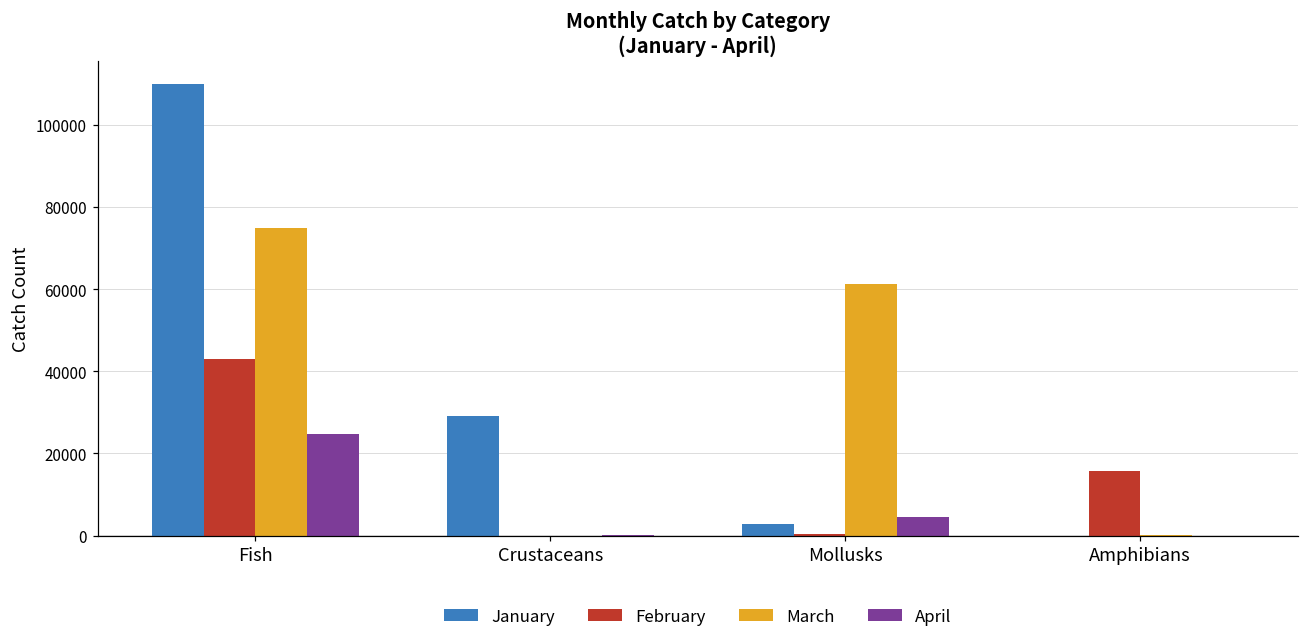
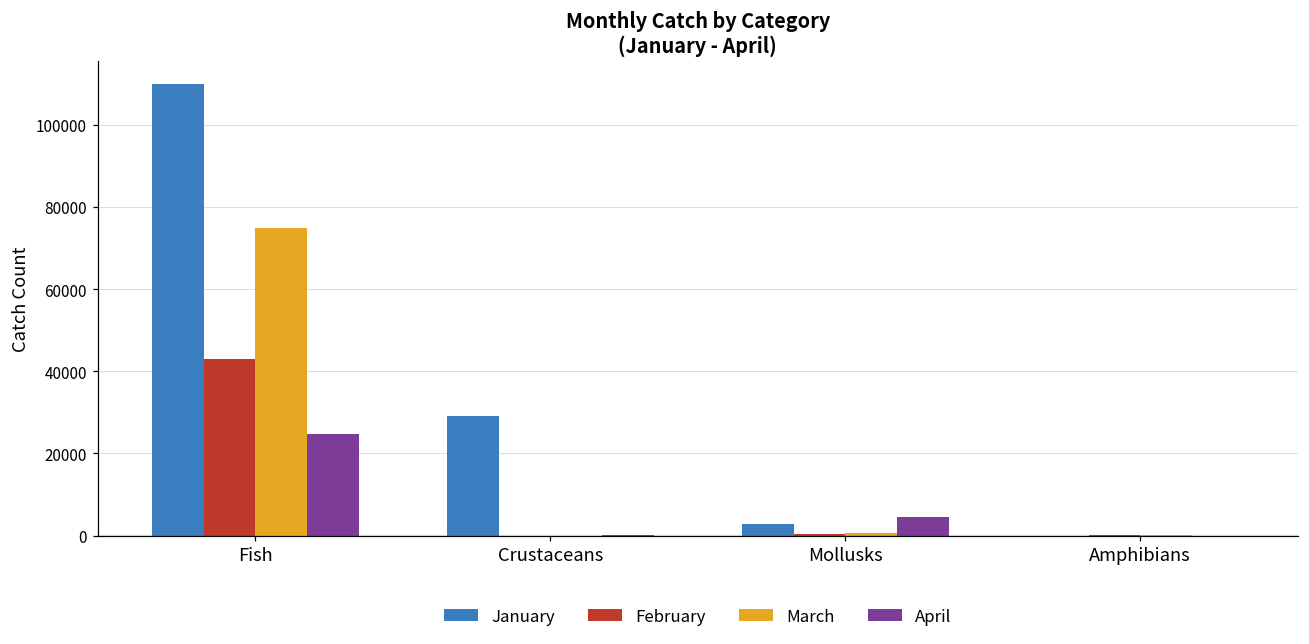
  {
    "January": {
      "Fish": 110000,
      "Crustaceans": 29000,
      "Mollusks": 3000,
      "Amphibians": 0
    },
    "February": {
      "Fish": 43000,
      "Crustaceans": 0,
-     "Amphibians": 16000
+     "Amphibians": 0
    },
    "March": {
      "Fish": 75000,
      "Crustaceans": 0,
-     "Mollusks": 61000
+     "Mollusks": 1000
    },
    "April": {
      "Fish": 25000,
      "Mollusks": 4000,
      "Amphibians": 0
    }
  }
